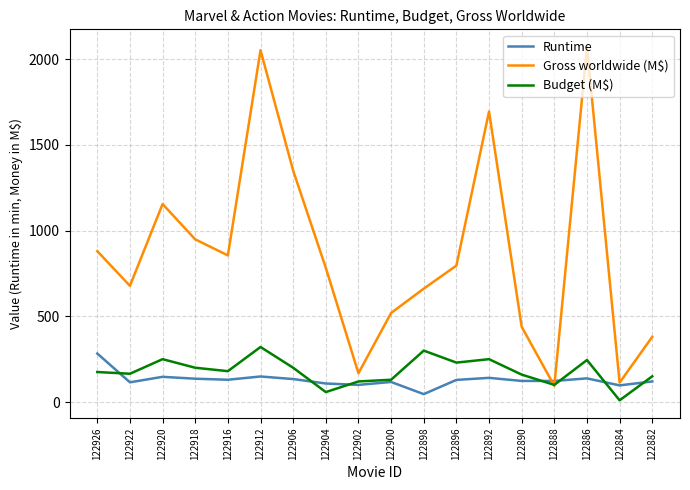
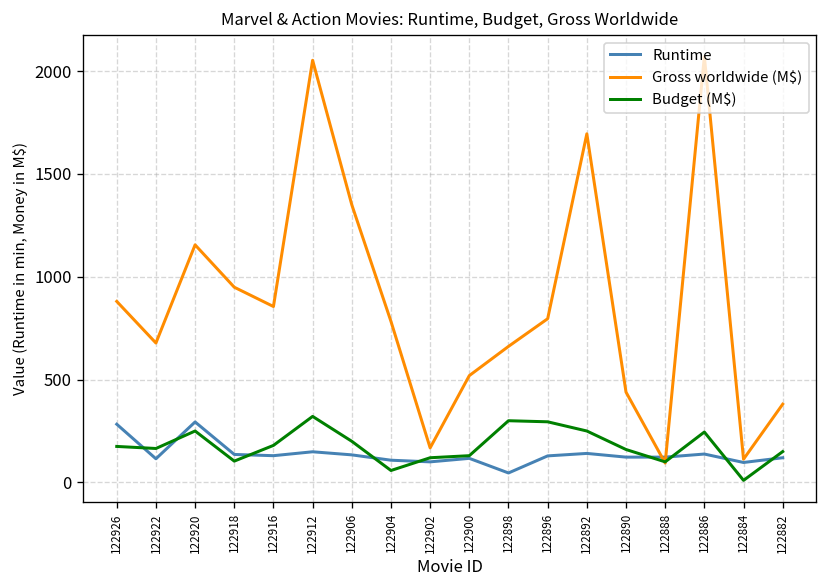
  {
    "Runtime": {
      "122926": 280,
      "122922": 120,
-     "122920": 150,
+     "122920": 290,
      "122918": 140,
      "122916": 130,
      "122912": 150,
      "122906": 130,
      "122904": 110,
      "122902": 100,
      "122898": 50,
      "122896": 130,
      "122892": 140,
      "122890": 120,
      "122888": 120,
      "122886": 140,
      "122884": 100,
      "122882": 120
    },
    "Gross worldwide (M$)": {
      "122926": 880,
      "122922": 680,
      "122920": 1160,
      "122918": 950,
      "122916": 860,
      "122912": 2050,
      "122906": 1350,
      "122904": 780,
      "122902": 170,
      "122900": 520,
      "122898": 660,
      "122896": 800,
      "122892": 1690,
      "122890": 440,
      "122884": 110,
      "122882": 380
    },
    "Budget (M$)": {
      "122926": 180,
      "122922": 170,
      "122920": 250,
-     "122918": 200,
+     "122918": 100,
      "122916": 180,
      "122912": 320,
      "122906": 200,
      "122904": 60,
      "122902": 120,
      "122898": 300,
-     "122896": 230,
+     "122896": 290,
      "122892": 250,
      "122890": 160,
      "122886": 250,
      "122884": 10,
      "122882": 150
    }
  }
